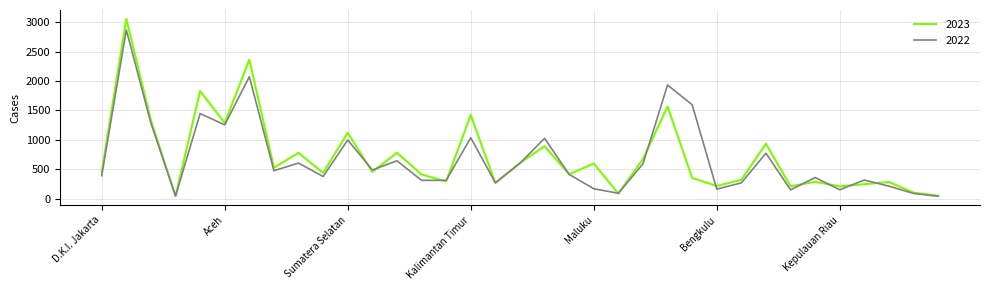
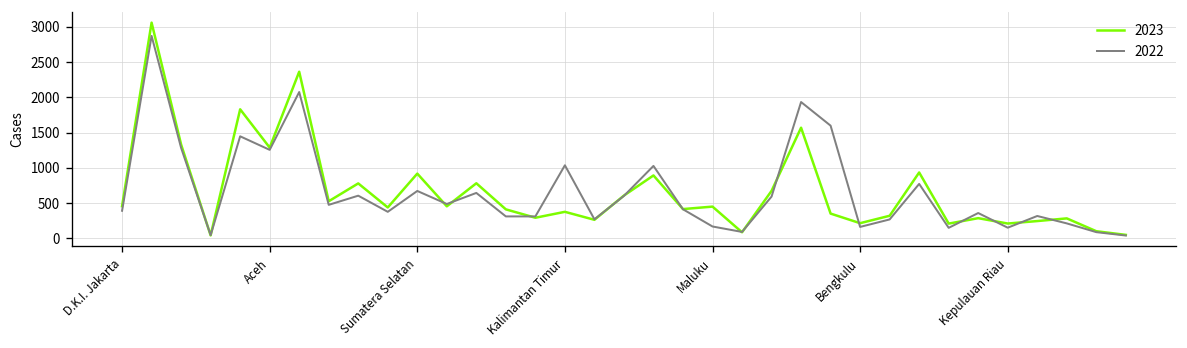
  {
    "2023": {
      "D.K.I. Jakarta": 500,
-     "Sumatera Selatan": 1100,
-     "Kalimantan Timur": 1400,
-     "Maluku": 600,
+     "Sumatera Selatan": 900,
+     "Kalimantan Timur": 400,
+     "Maluku": 500,
      "Bengkulu": 200,
      "Kepulauan Riau": 200
    },
    "2022": {
      "D.K.I. Jakarta": 400,
-     "Sumatera Selatan": 1000,
+     "Sumatera Selatan": 700,
      "Kalimantan Timur": 1000,
      "Maluku": 200,
      "Bengkulu": 200,
      "Kepulauan Riau": 200
    }
  }
